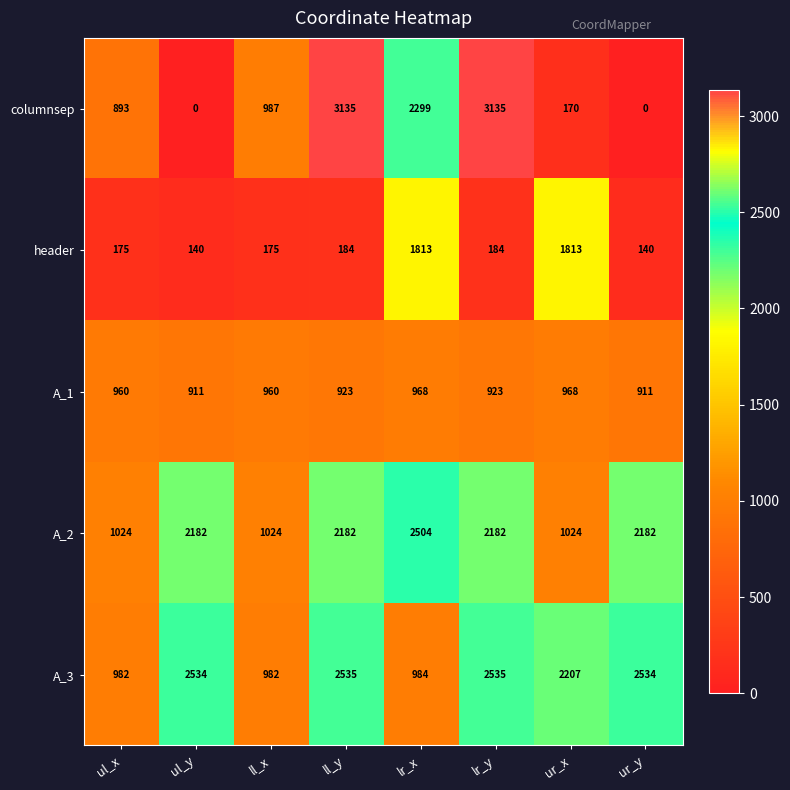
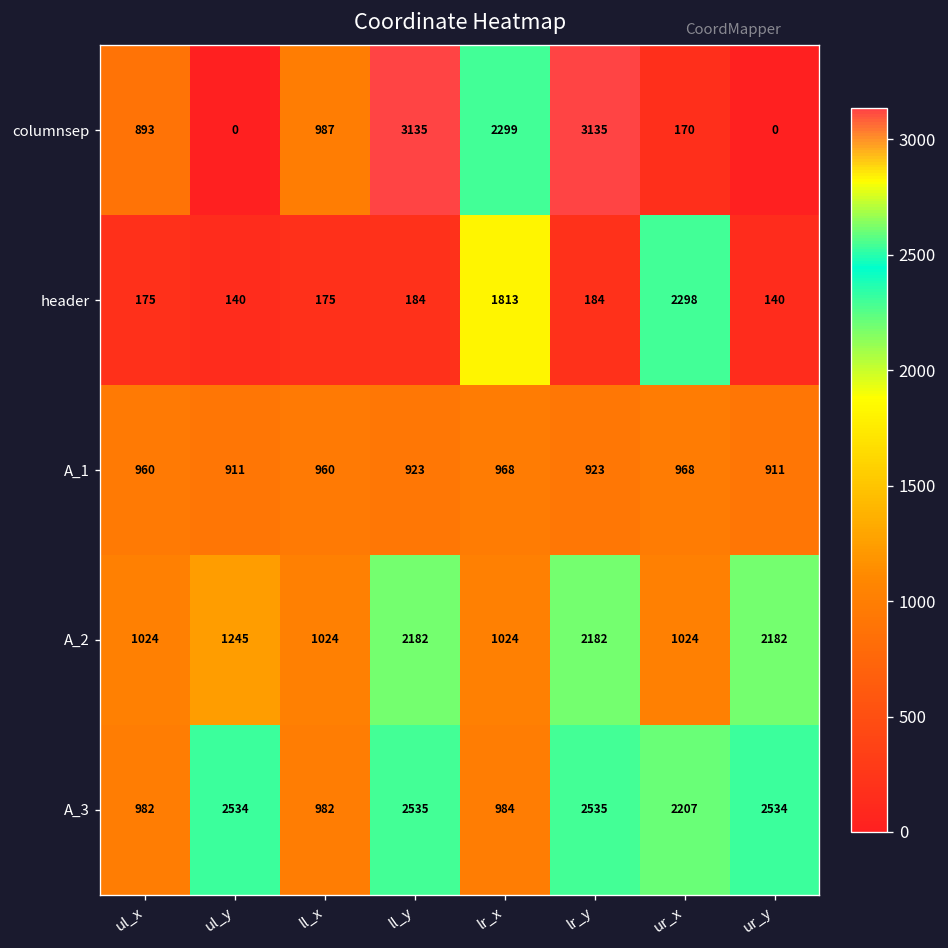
  {
    "columnsep": {
      "ul_x": 893,
      "ul_y": 0,
      "ll_x": 987,
      "ll_y": 3135,
      "lr_x": 2299,
      "lr_y": 3135,
      "ur_x": 170,
      "ur_y": 0
    },
    "header": {
      "ul_x": 175,
      "ul_y": 140,
      "ll_x": 175,
      "ll_y": 184,
      "lr_x": 1813,
      "lr_y": 184,
-     "ur_x": 1813,
+     "ur_x": 2298,
      "ur_y": 140
    },
    "A_1": {
      "ul_x": 960,
      "ul_y": 911,
      "ll_x": 960,
      "ll_y": 923,
      "lr_x": 968,
      "lr_y": 923,
      "ur_x": 968,
      "ur_y": 911
    },
    "A_2": {
      "ul_x": 1024,
-     "ul_y": 2182,
+     "ul_y": 1245,
      "ll_x": 1024,
      "ll_y": 2182,
-     "lr_x": 2504,
+     "lr_x": 1024,
      "lr_y": 2182,
      "ur_x": 1024,
      "ur_y": 2182
    },
    "A_3": {
      "ul_x": 982,
      "ul_y": 2534,
      "ll_x": 982,
      "ll_y": 2535,
      "lr_x": 984,
      "lr_y": 2535,
      "ur_x": 2207,
      "ur_y": 2534
    }
  }
